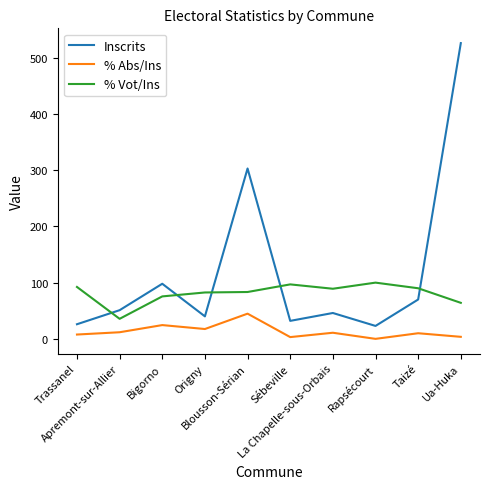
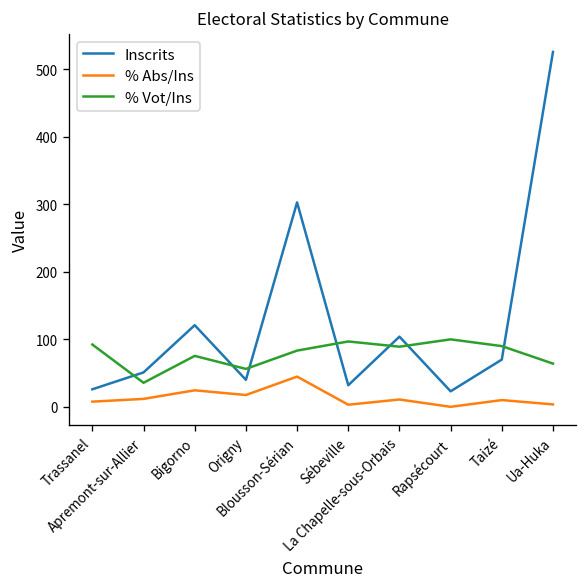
  {
    "Inscrits": {
      "Trassanel": 30,
      "Apremont-sur-Allier": 50,
-     "Bigorno": 100,
+     "Bigorno": 120,
      "Origny": 40,
      "Blousson-Sérian": 300,
      "Sébeville": 30,
-     "La Chapelle-sous-Orbais": 50,
+     "La Chapelle-sous-Orbais": 100,
      "Rapsécourt": 20,
      "Taizé": 70,
      "Ua-Huka": 530
    },
    "% Abs/Ins": {
      "Trassanel": 10,
      "Apremont-sur-Allier": 10,
      "Bigorno": 20,
      "Origny": 20,
      "Blousson-Sérian": 40,
      "Sébeville": 0,
      "La Chapelle-sous-Orbais": 10,
      "Rapsécourt": 0,
      "Taizé": 10,
      "Ua-Huka": 0
    },
    "% Vot/Ins": {
      "Trassanel": 90,
      "Apremont-sur-Allier": 40,
      "Bigorno": 80,
-     "Origny": 80,
+     "Origny": 60,
      "Blousson-Sérian": 80,
      "Sébeville": 100,
      "La Chapelle-sous-Orbais": 90,
      "Rapsécourt": 100,
      "Taizé": 90,
      "Ua-Huka": 60
    }
  }
